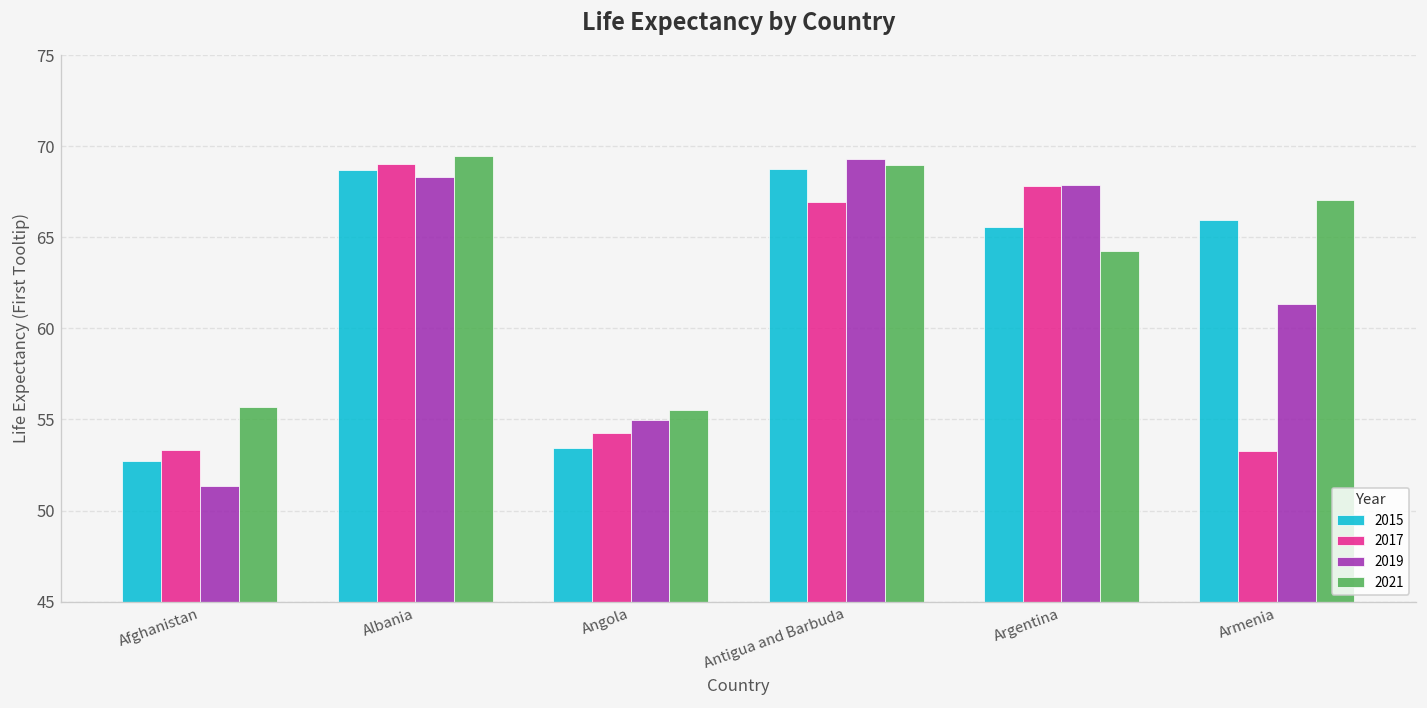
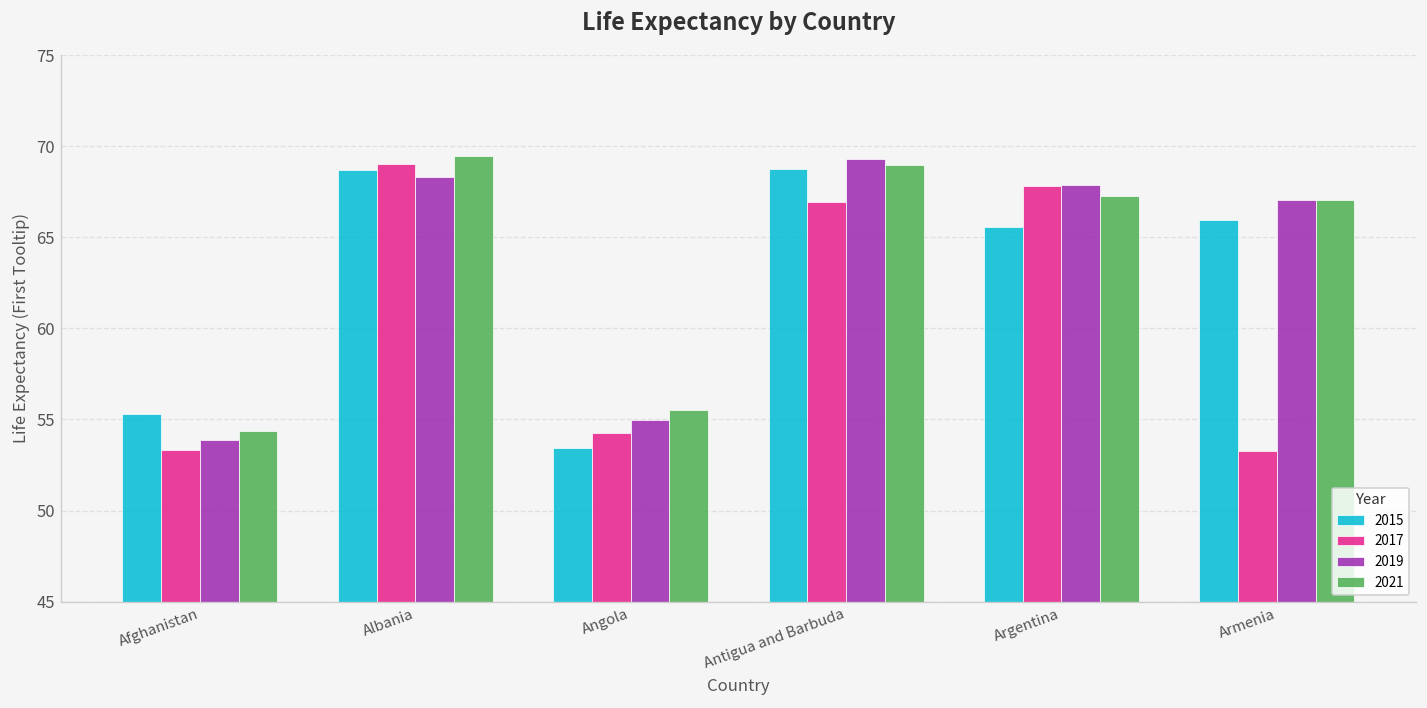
  {
    "2015": {
-     "Afghanistan": 52.7,
+     "Afghanistan": 55.3,
      "Albania": 68.7,
      "Angola": 53.5,
      "Antigua and Barbuda": 68.8,
      "Argentina": 65.6,
      "Armenia": 65.9
    },
    "2017": {
      "Afghanistan": 53.3,
      "Albania": 69.0,
      "Angola": 54.3,
      "Antigua and Barbuda": 66.9,
      "Argentina": 67.8,
      "Armenia": 53.3
    },
    "2019": {
-     "Afghanistan": 51.3,
+     "Afghanistan": 53.9,
      "Albania": 68.3,
      "Angola": 55.0,
      "Antigua and Barbuda": 69.3,
      "Argentina": 67.9,
-     "Armenia": 61.4
+     "Armenia": 67.0
    },
    "2021": {
-     "Afghanistan": 55.7,
+     "Afghanistan": 54.4,
      "Albania": 69.5,
      "Angola": 55.5,
      "Antigua and Barbuda": 69.0,
-     "Argentina": 64.3,
+     "Argentina": 67.3,
      "Armenia": 67.0
    }
  }
